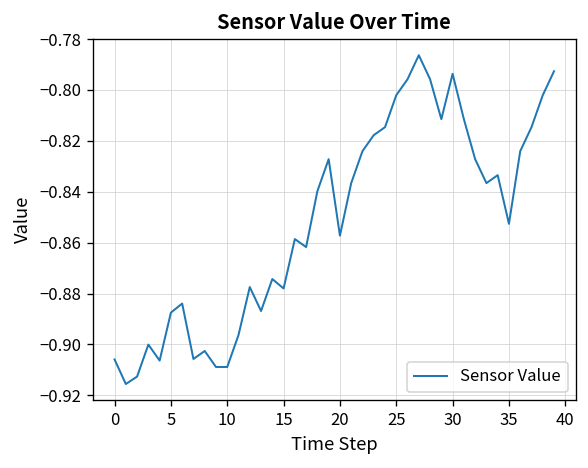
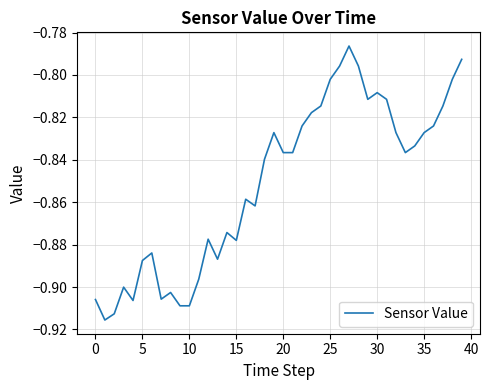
  {
    "0": -0.906,
    "5": -0.887,
    "10": -0.909,
    "15": -0.878,
-   "20": -0.857,
+   "20": -0.837,
    "25": -0.802,
-   "30": -0.794,
-   "35": -0.853
+   "30": -0.808,
+   "35": -0.827
  }
